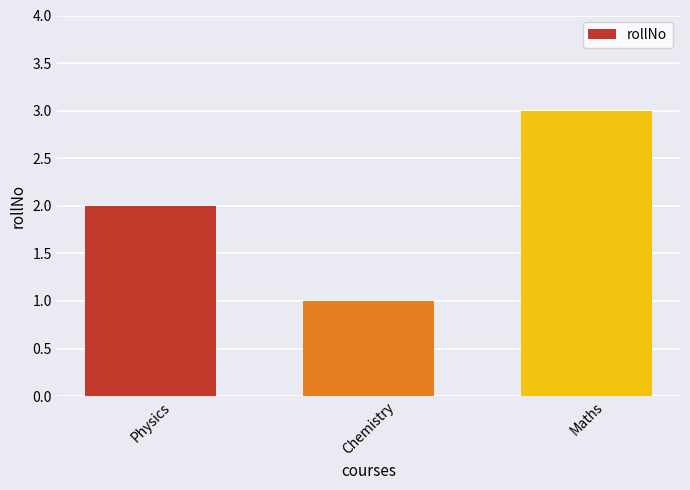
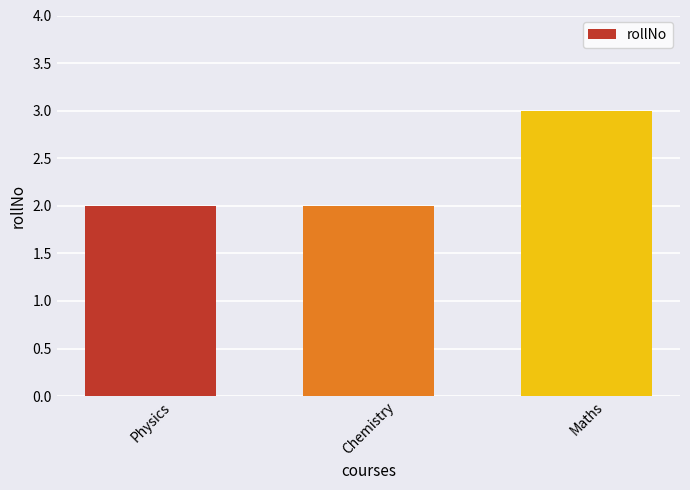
  {
    "Physics": 2,
-   "Chemistry": 1,
+   "Chemistry": 2,
    "Maths": 3
  }
